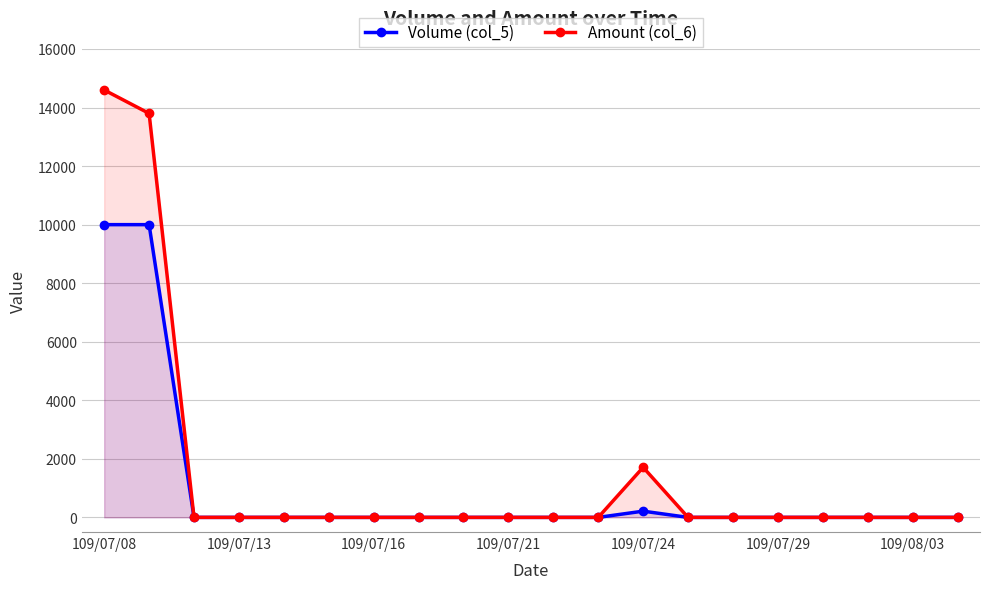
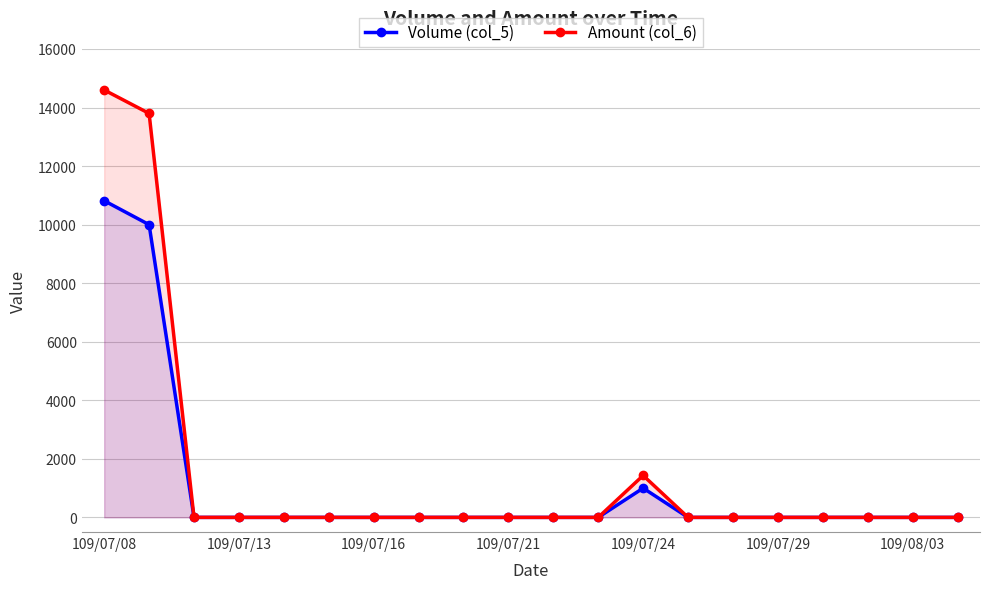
  {
    "Volume (col_5)": {
-     "109/07/08": 10000,
-     "109/07/24": 200
+     "109/07/08": 10800,
+     "109/07/24": 1000
    },
    "Amount (col_6)": {
      "109/07/08": 14600,
-     "109/07/24": 1700
+     "109/07/24": 1400
    }
  }
